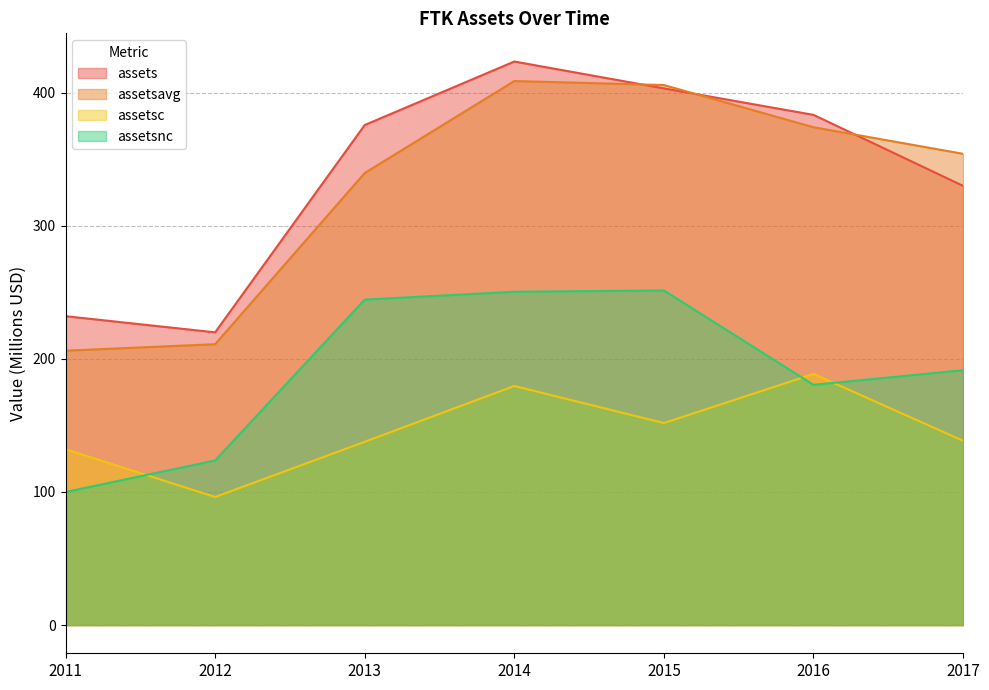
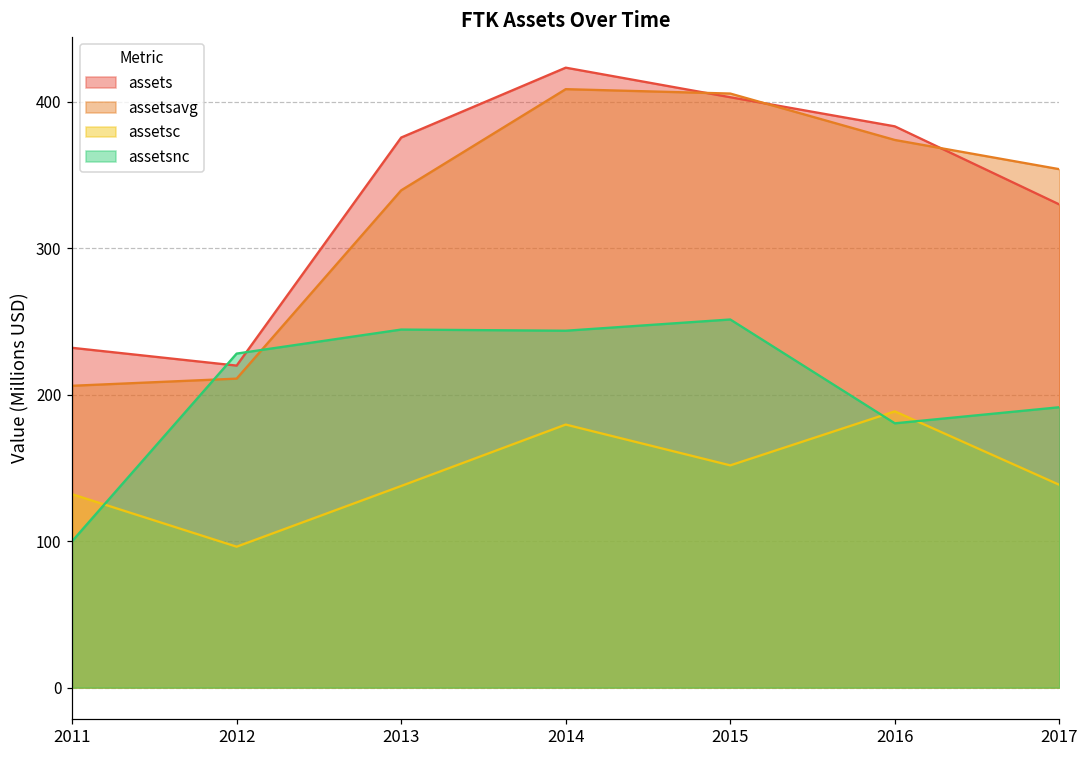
  {
    "assetsnc": {
      "2011": 100,
-     "2012": 124,
+     "2012": 228,
      "2013": 244,
-     "2014": 250,
+     "2014": 244,
      "2015": 251,
      "2016": 180,
      "2017": 191
    }
  }
